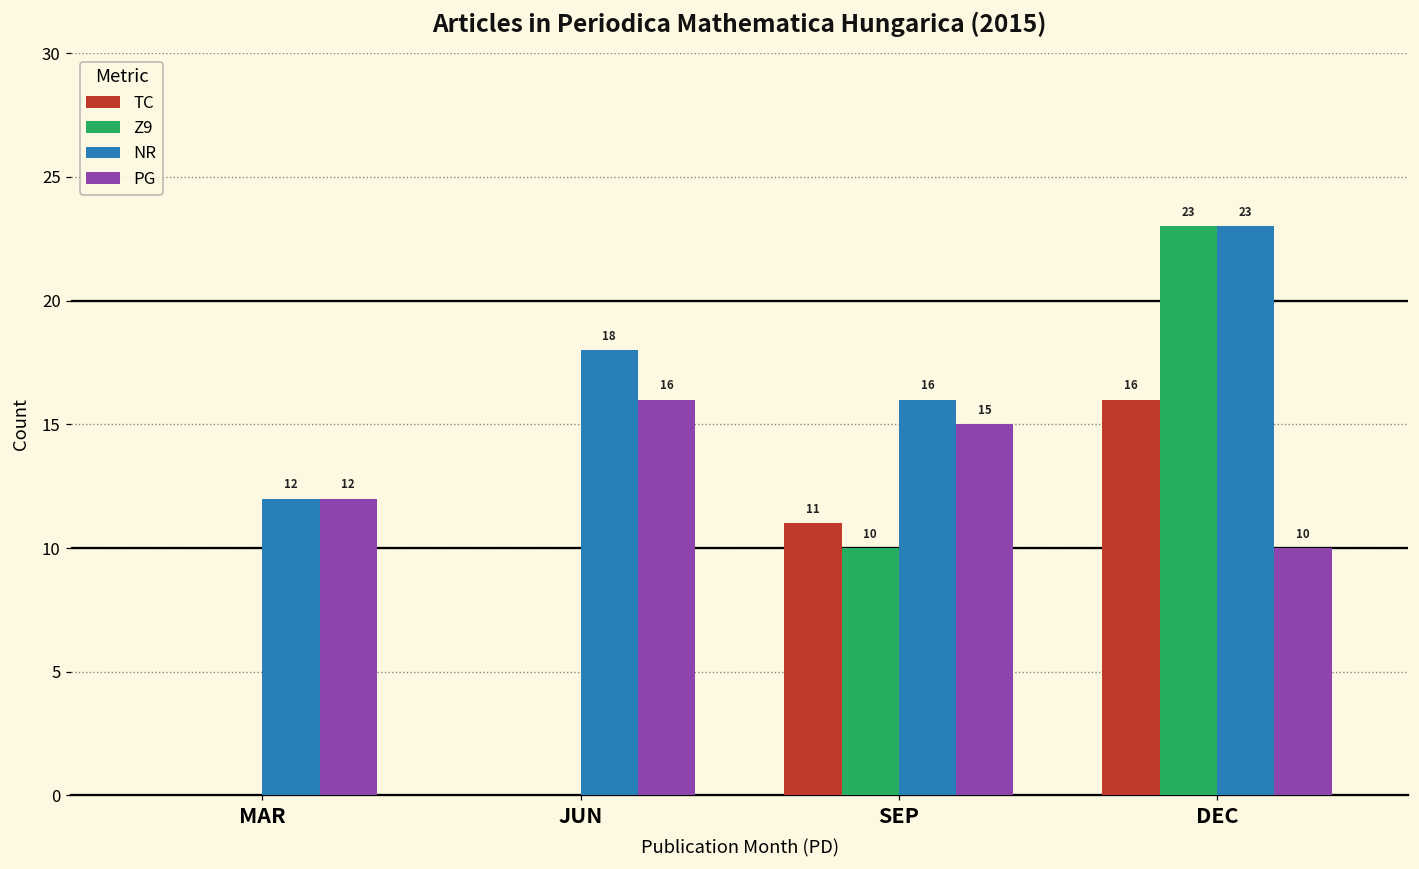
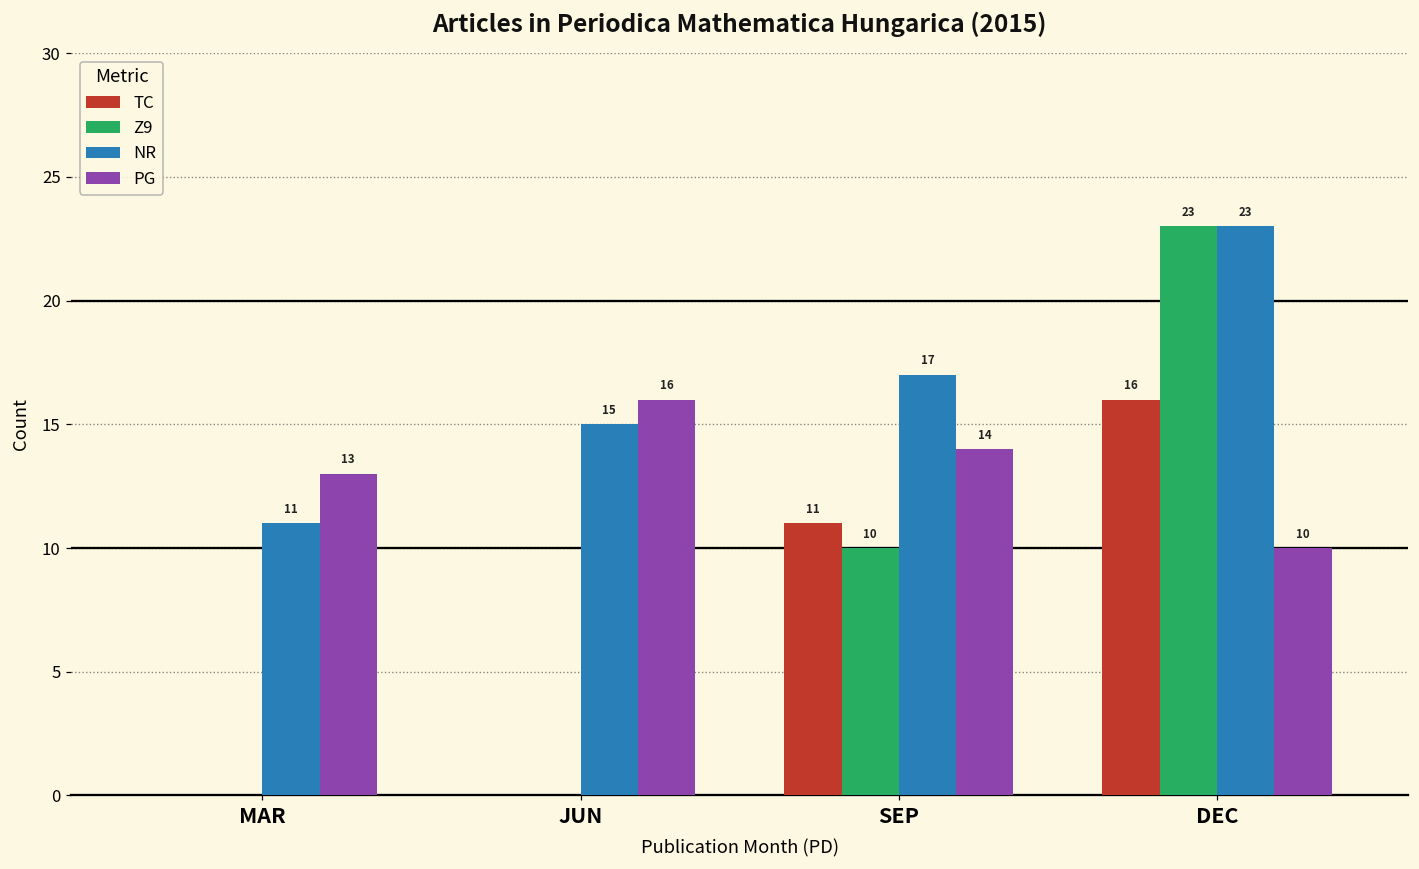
  {
    "TC": {
      "SEP": 11,
      "DEC": 16
    },
    "Z9": {
      "SEP": 10,
      "DEC": 23
    },
    "NR": {
-     "MAR": 12,
-     "JUN": 18,
-     "SEP": 16,
+     "MAR": 11,
+     "JUN": 15,
+     "SEP": 17,
      "DEC": 23
    },
    "PG": {
-     "MAR": 12,
+     "MAR": 13,
      "JUN": 16,
-     "SEP": 15,
+     "SEP": 14,
      "DEC": 10
    }
  }
